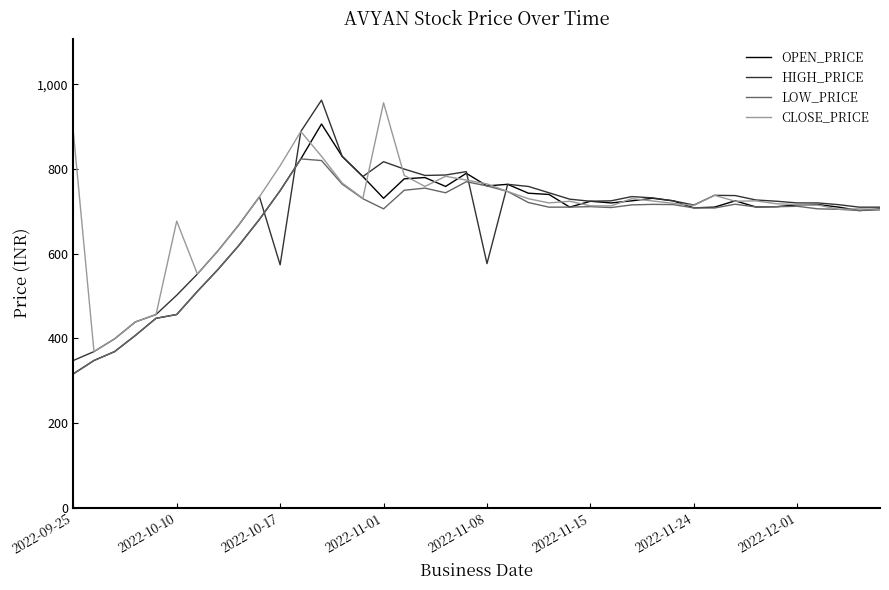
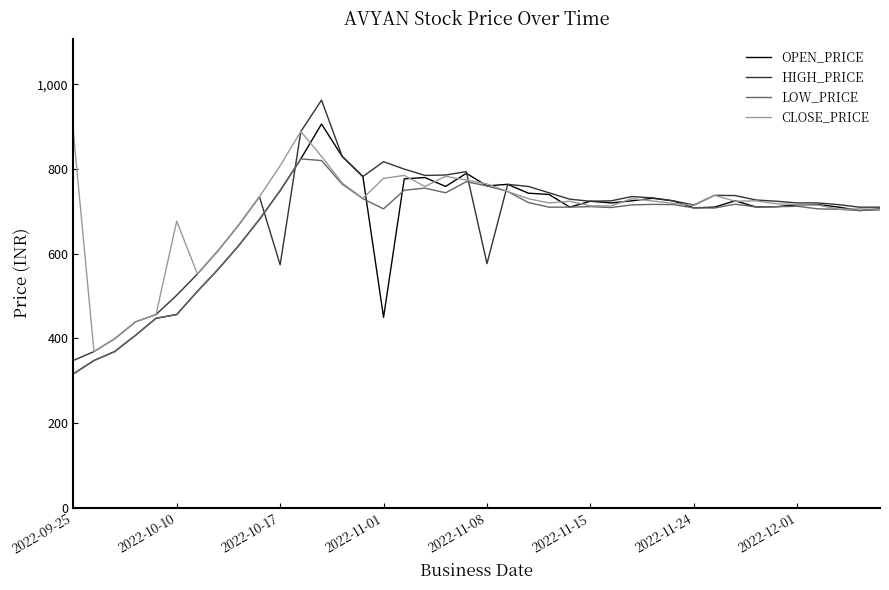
  {
    "OPEN_PRICE": {
-     "2022-11-01": 730
+     "2022-11-01": 450
    },
    "HIGH_PRICE": {
      "2022-09-25": 350,
      "2022-10-10": 500,
      "2022-10-17": 570,
      "2022-11-01": 820,
      "2022-11-08": 580
    },
    "LOW_PRICE": {
      "2022-11-01": 710
    },
    "CLOSE_PRICE": {
      "2022-09-25": 890,
      "2022-10-10": 680,
      "2022-10-17": 810,
-     "2022-11-01": 960
+     "2022-11-01": 780
    }
  }
